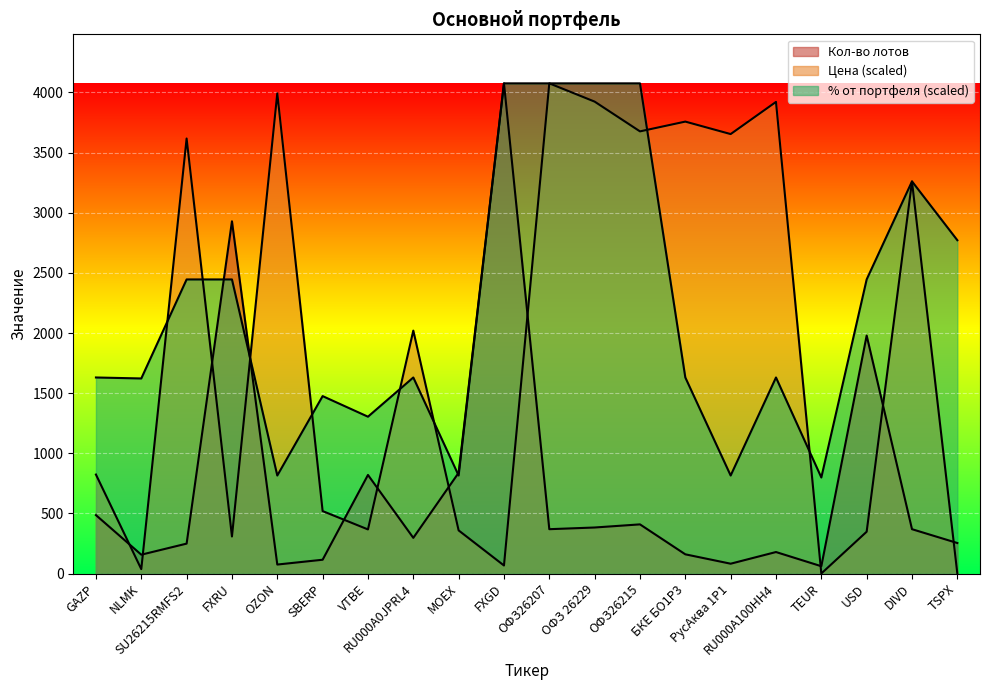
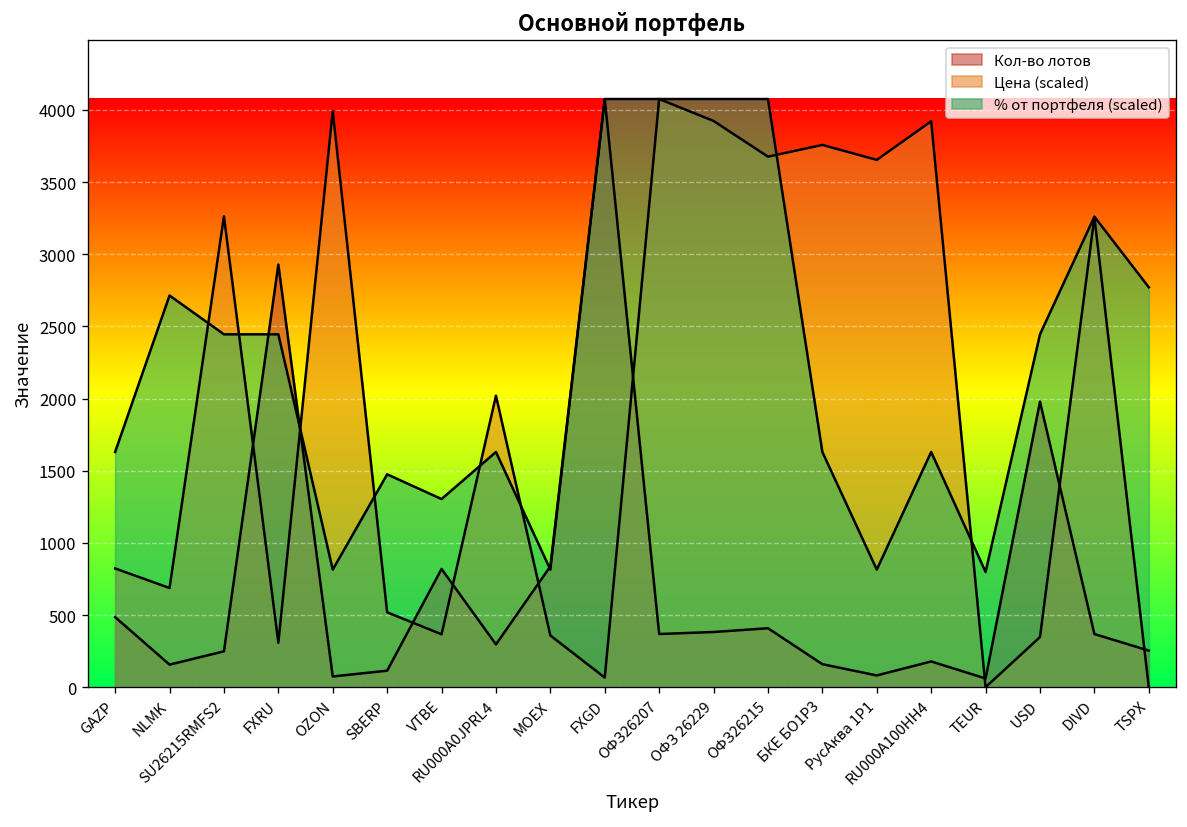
  {
    "Кол-во лотов": {
      "GAZP": 490,
      "NLMK": 160,
      "SU26215RMFS2": 250,
      "FXRU": 2930,
      "OZON": 80,
      "SBERP": 120,
      "VTBE": 820,
      "RU000A0JPRL4": 300,
      "MOEX": 840,
      "ОФЗ26207": 370,
      "ОФЗ 26229": 380,
      "ОФЗ26215": 410,
      "БКЕ БО1Р3": 160,
      "РусАква 1Р1": 80,
      "RU000A100HH4": 180,
      "TEUR": 60,
      "USD": 1980,
      "DIVD": 370,
      "TSPX": 250
    },
    "Цена (scaled)": {
      "GAZP": 820,
-     "NLMK": 40,
-     "SU26215RMFS2": 3620,
+     "NLMK": 690,
+     "SU26215RMFS2": 3260,
      "FXRU": 310,
      "OZON": 3990,
      "SBERP": 520,
      "VTBE": 370,
      "RU000A0JPRL4": 2020,
      "MOEX": 360,
      "FXGD": 70,
      "ОФЗ 26229": 3920,
      "ОФЗ26215": 3680,
      "БКЕ БО1Р3": 3760,
      "РусАква 1Р1": 3650,
      "RU000A100HH4": 3920,
      "TEUR": 0,
      "USD": 350,
      "TSPX": 0
    },
    "% от портфеля (scaled)": {
      "GAZP": 1630,
-     "NLMK": 1620,
+     "NLMK": 2710,
      "SU26215RMFS2": 2450,
      "FXRU": 2450,
      "OZON": 820,
      "SBERP": 1480,
      "VTBE": 1300,
      "RU000A0JPRL4": 1630,
      "MOEX": 820,
      "ОФЗ 26229": 4080,
      "ОФЗ26215": 4080,
      "БКЕ БО1Р3": 1630,
      "РусАква 1Р1": 820,
      "RU000A100HH4": 1630,
      "TEUR": 800,
      "USD": 2450,
      "TSPX": 2770
    }
  }
